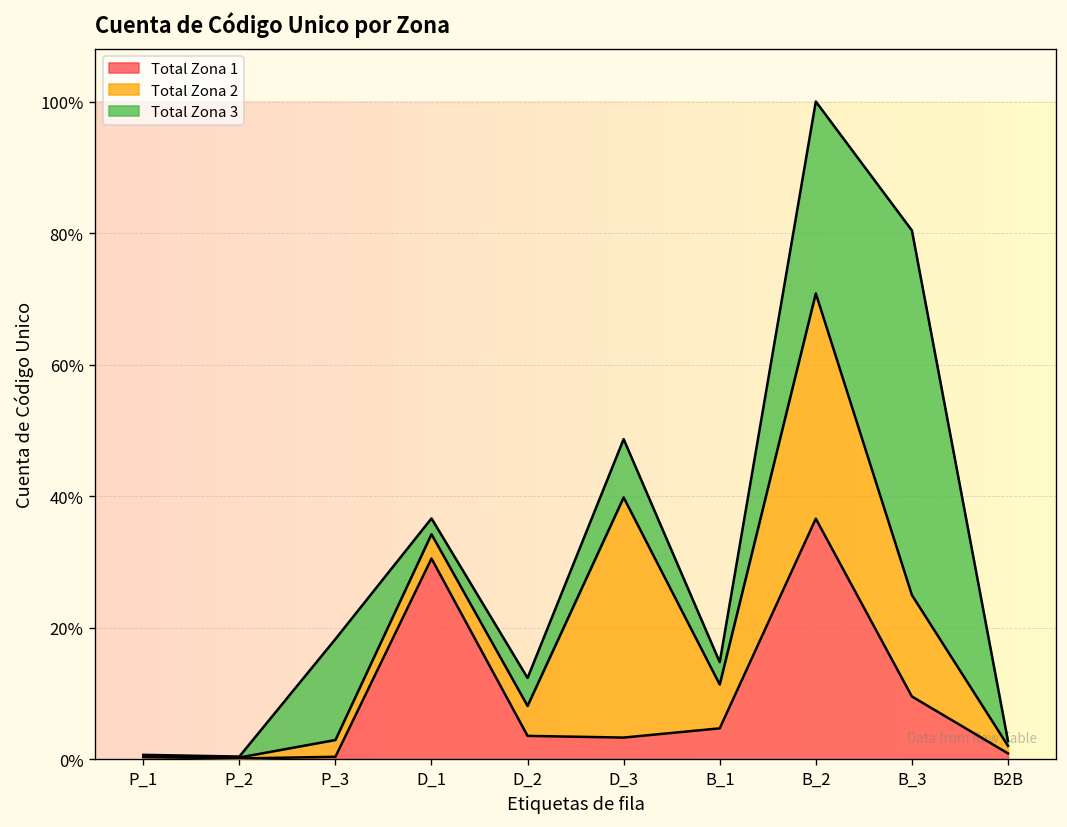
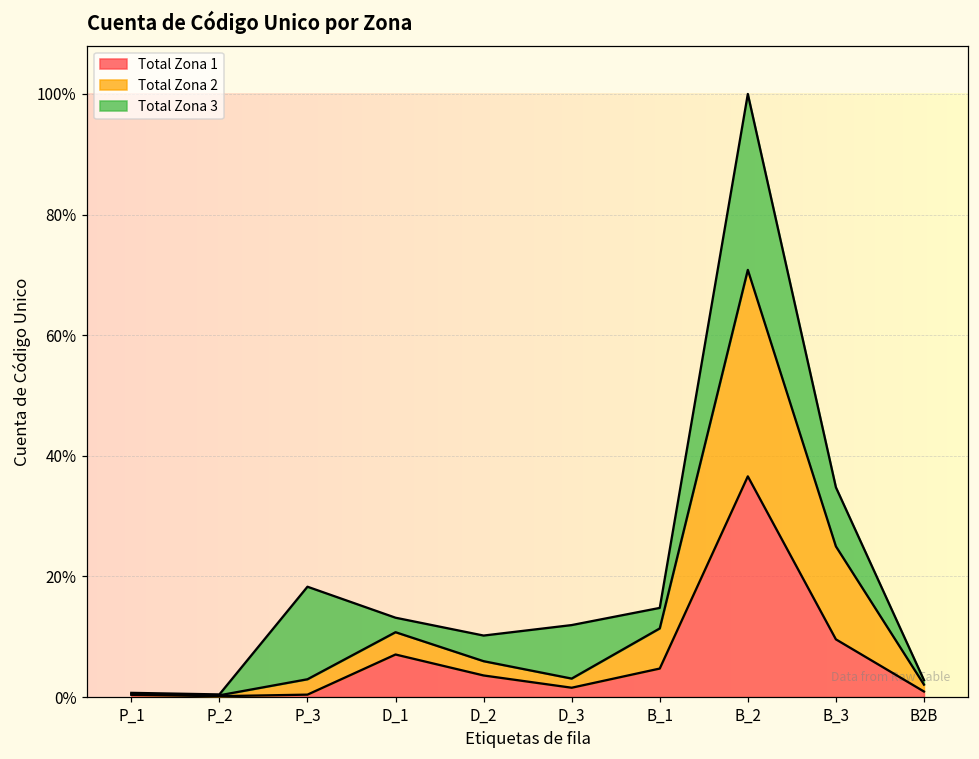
  {
    "Total Zona 1": {
      "P_3": "0%",
-     "D_1": "31%",
+     "D_1": "7%",
      "D_2": "4%",
-     "D_3": "3%",
+     "D_3": "2%",
      "B_1": "5%",
      "B_2": "37%",
      "B_3": "10%",
      "B2B": "1%"
    },
    "Total Zona 2": {
      "P_3": "3%",
      "D_1": "4%",
-     "D_2": "5%",
-     "D_3": "36%",
+     "D_2": "2%",
+     "D_3": "2%",
      "B_1": "7%",
      "B_2": "34%",
      "B_3": "15%",
      "B2B": "1%"
    },
    "Total Zona 3": {
      "P_3": "15%",
      "D_1": "2%",
      "D_2": "4%",
      "D_3": "9%",
      "B_1": "3%",
      "B_2": "29%",
-     "B_3": "55%",
+     "B_3": "10%",
      "B2B": "1%"
    }
  }
